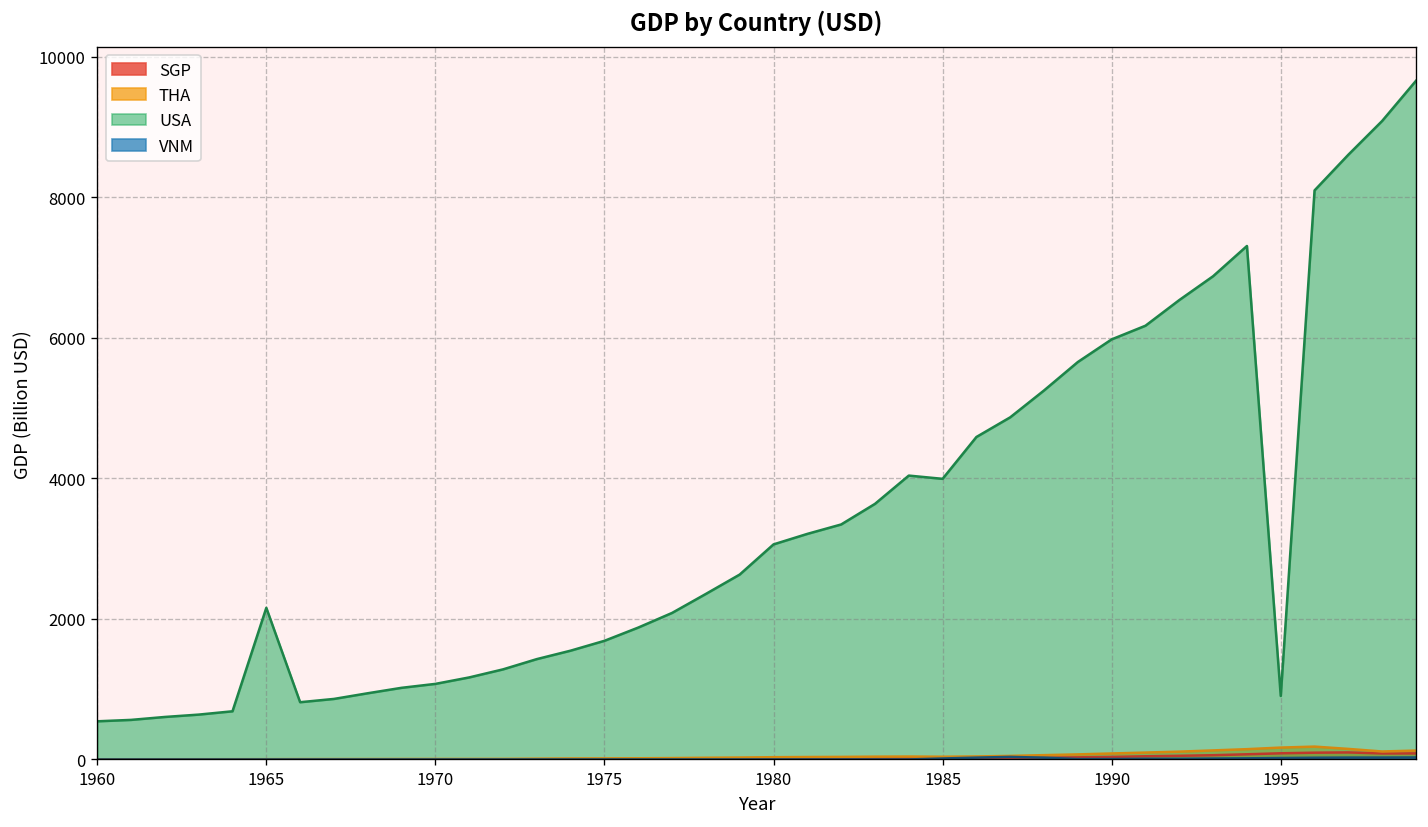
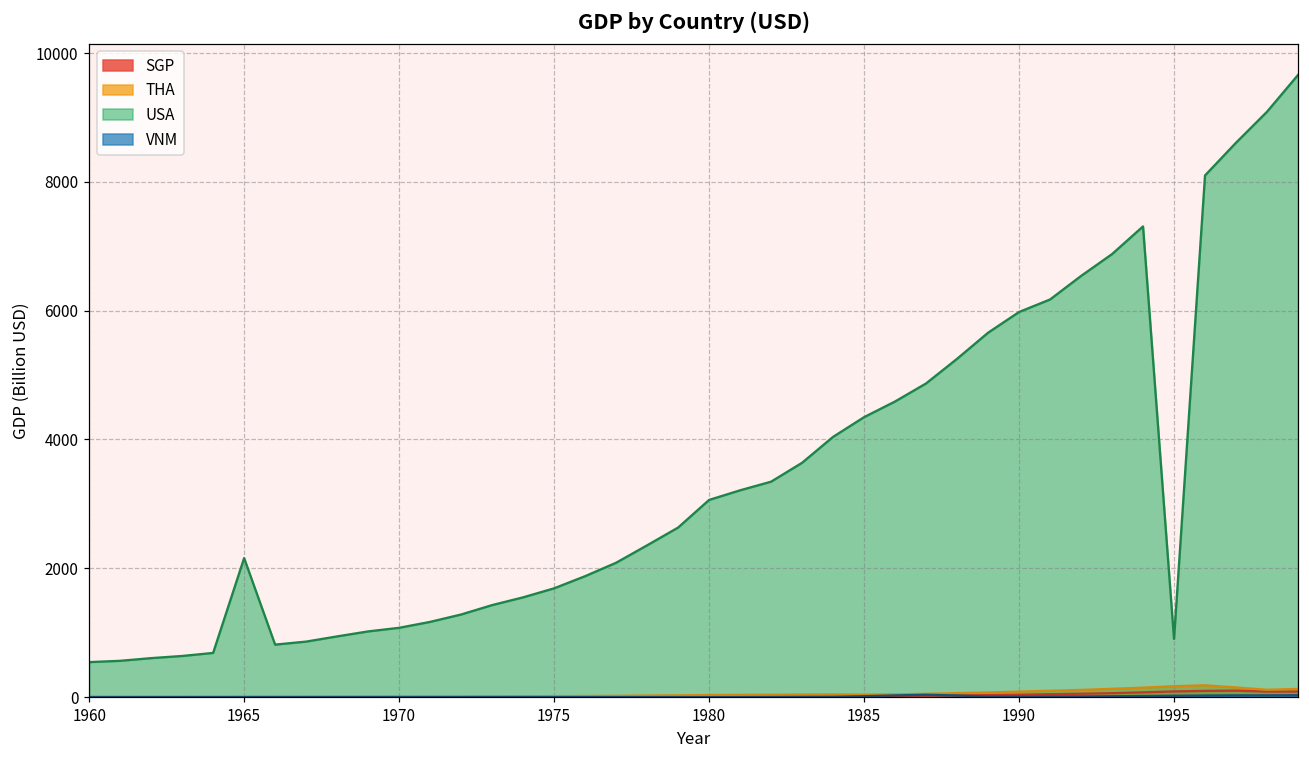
  {
    "SGP": {
      "1995": 100
    },
    "THA": {
      "1990": 100,
      "1995": 200
    },
    "USA": {
      "1960": 500,
      "1965": 2200,
      "1970": 1100,
      "1975": 1700,
      "1980": 3100,
-     "1985": 4000,
+     "1985": 4300,
      "1990": 6000,
      "1995": 900
    },
    "VNM": {
      "1995": 0
    }
  }
